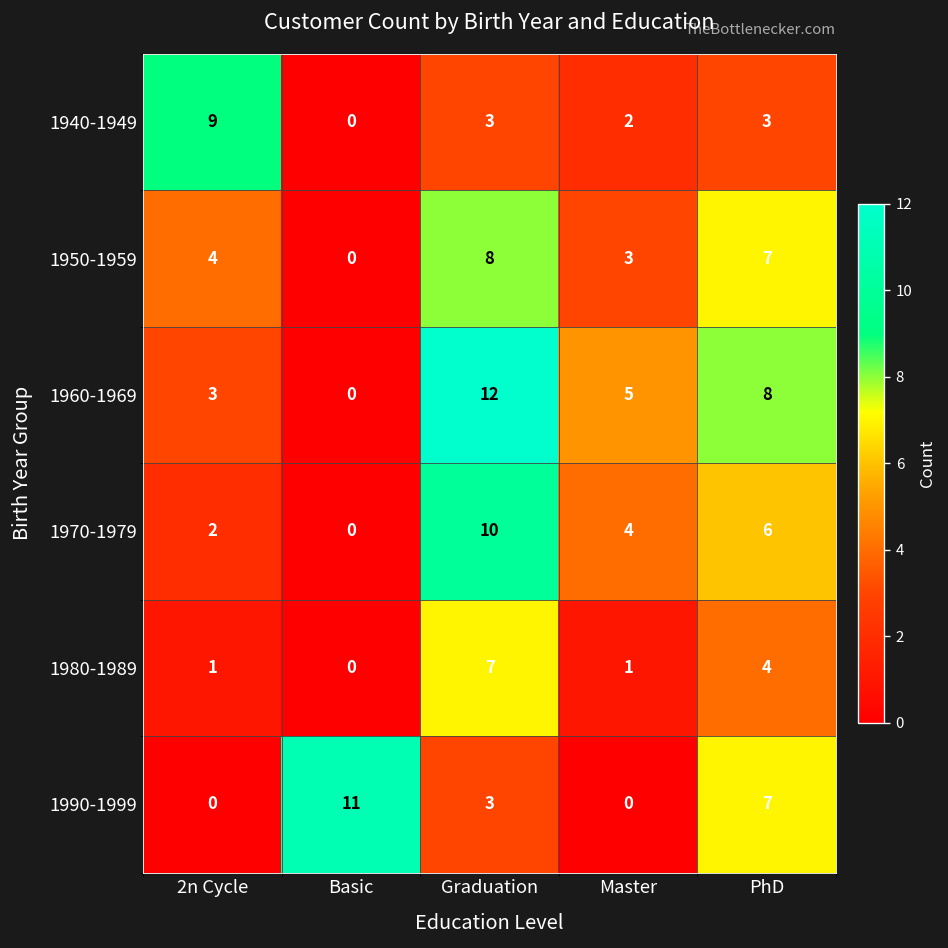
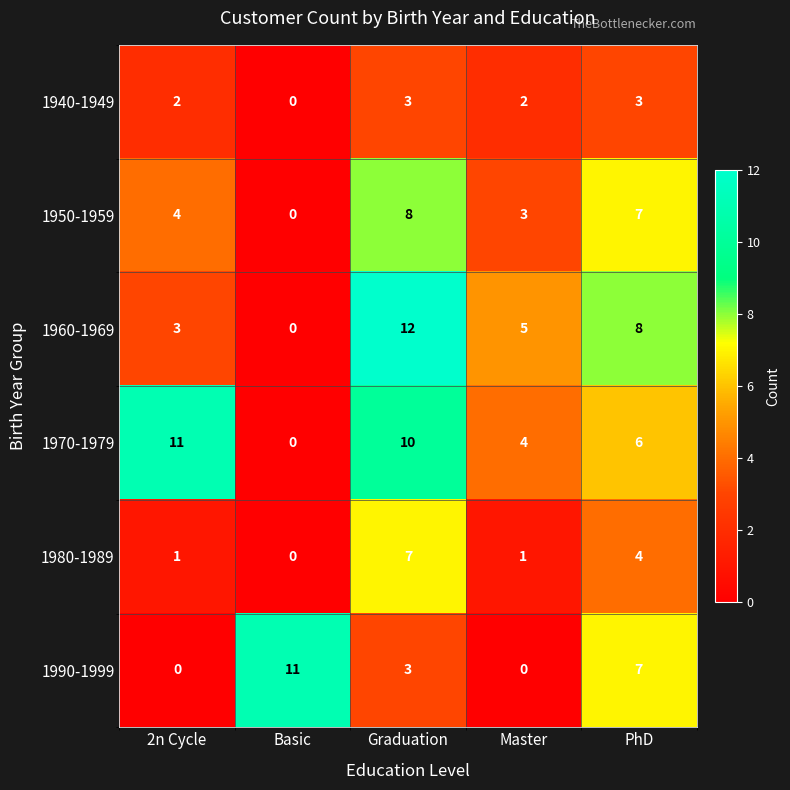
  {
    "1940-1949": {
-     "2n Cycle": 9,
+     "2n Cycle": 2,
      "Basic": 0,
      "Graduation": 3,
      "Master": 2,
      "PhD": 3
    },
    "1950-1959": {
      "2n Cycle": 4,
      "Basic": 0,
      "Graduation": 8,
      "Master": 3,
      "PhD": 7
    },
    "1960-1969": {
      "2n Cycle": 3,
      "Basic": 0,
      "Graduation": 12,
      "Master": 5,
      "PhD": 8
    },
    "1970-1979": {
-     "2n Cycle": 2,
+     "2n Cycle": 11,
      "Basic": 0,
      "Graduation": 10,
      "Master": 4,
      "PhD": 6
    },
    "1980-1989": {
      "2n Cycle": 1,
      "Basic": 0,
      "Graduation": 7,
      "Master": 1,
      "PhD": 4
    },
    "1990-1999": {
      "2n Cycle": 0,
      "Basic": 11,
      "Graduation": 3,
      "Master": 0,
      "PhD": 7
    }
  }
